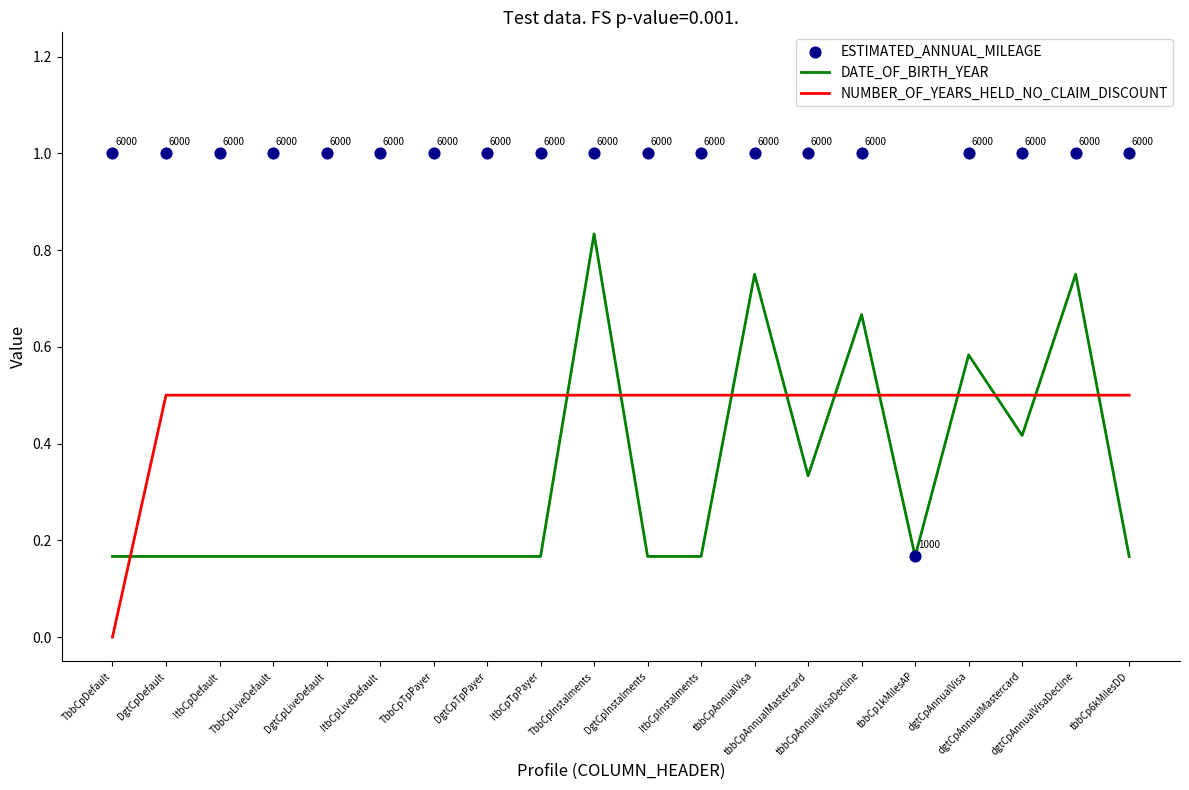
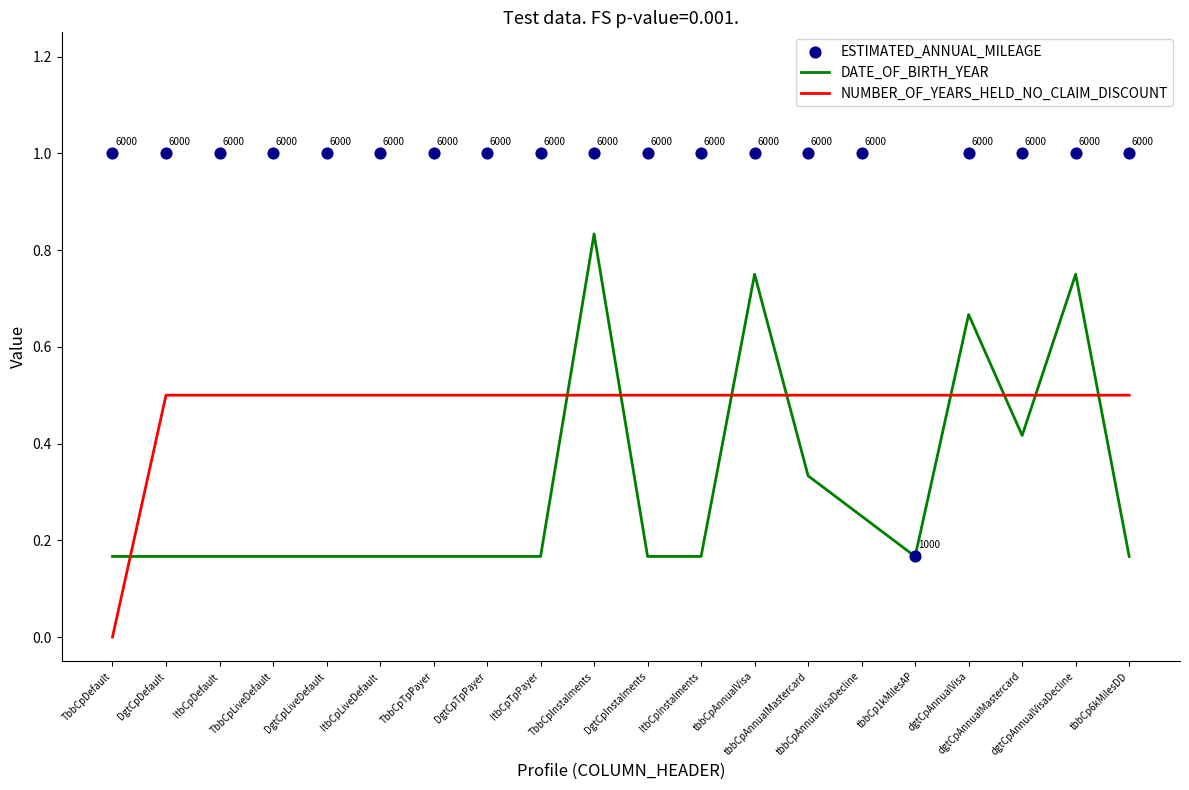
  {
    "DATE_OF_BIRTH_YEAR": {
      "TbbCpDefault": 0.17,
      "DgtCpDefault": 0.17,
      "ItbCpDefault": 0.17,
      "TbbCpLiveDefault": 0.17,
      "DgtCpLiveDefault": 0.17,
      "ItbCpLiveDefault": 0.17,
      "TbbCpTpPayer": 0.17,
      "DgtCpTpPayer": 0.17,
      "ItbCpTpPayer": 0.17,
      "TbbCpInstalments": 0.83,
      "DgtCpInstalments": 0.17,
      "ItbCpInstalments": 0.17,
      "tbbCpAnnualVisa": 0.75,
      "tbbCpAnnualMastercard": 0.33,
-     "tbbCpAnnualVisaDecline": 0.67,
-     "dgtCpAnnualVisa": 0.58,
+     "tbbCpAnnualVisaDecline": 0.25,
+     "dgtCpAnnualVisa": 0.67,
      "dgtCpAnnualMastercard": 0.42,
      "dgtCpAnnualVisaDecline": 0.75,
      "tbbCp6kMilesDD": 0.17
    },
    "NUMBER_OF_YEARS_HELD_NO_CLAIM_DISCOUNT": {
      "TbbCpDefault": 0.00,
      "DgtCpDefault": 0.50,
      "ItbCpDefault": 0.50,
      "TbbCpLiveDefault": 0.50,
      "DgtCpLiveDefault": 0.50,
      "ItbCpLiveDefault": 0.50,
      "TbbCpTpPayer": 0.50,
      "DgtCpTpPayer": 0.50,
      "ItbCpTpPayer": 0.50,
      "TbbCpInstalments": 0.50,
      "DgtCpInstalments": 0.50,
      "ItbCpInstalments": 0.50,
      "tbbCpAnnualVisa": 0.50,
      "tbbCpAnnualMastercard": 0.50,
      "tbbCpAnnualVisaDecline": 0.50,
      "tbbCp1kMilesAP": 0.50,
      "dgtCpAnnualVisa": 0.50,
      "dgtCpAnnualMastercard": 0.50,
      "dgtCpAnnualVisaDecline": 0.50,
      "tbbCp6kMilesDD": 0.50
    }
  }
